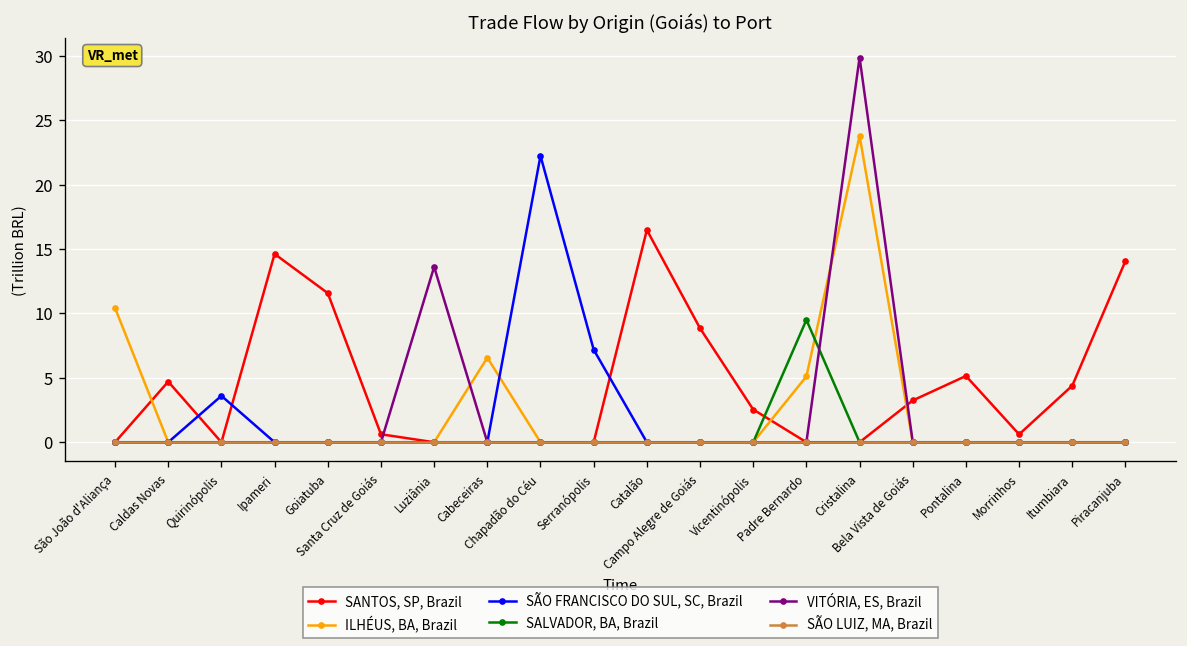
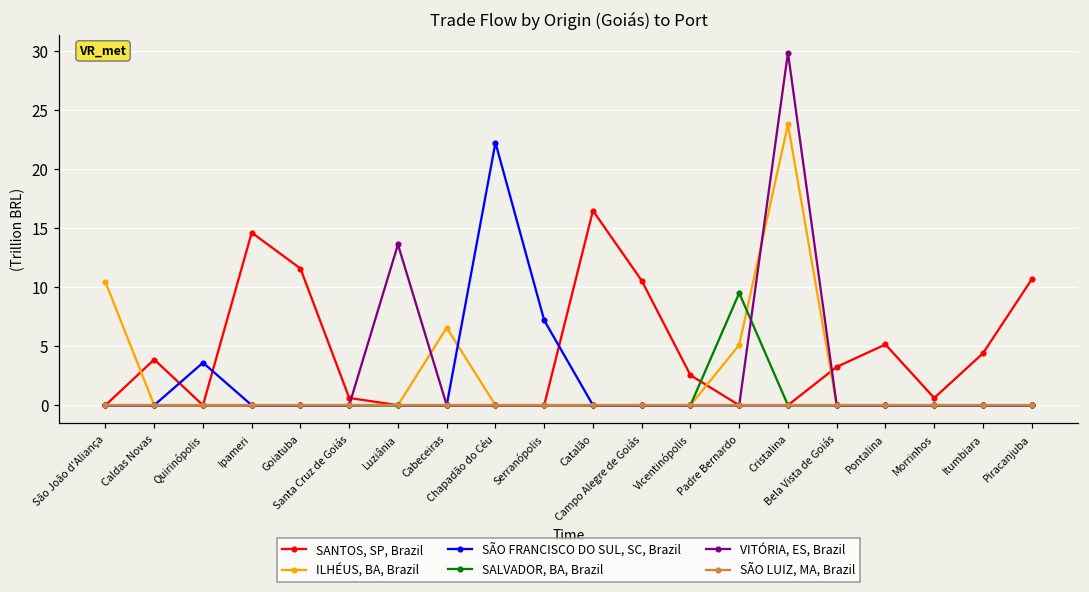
  {
    "SANTOS, SP, Brazil": {
-     "Caldas Novas": 4.7,
+     "Caldas Novas": 3.9,
      "Ipameri": 14.6,
      "Goiatuba": 11.6,
      "Santa Cruz de Goiás": 0.6,
      "Catalão": 16.5,
-     "Campo Alegre de Goiás": 8.8,
+     "Campo Alegre de Goiás": 10.6,
      "Vicentinópolis": 2.5,
      "Bela Vista de Goiás": 3.2,
      "Pontalina": 5.1,
      "Morrinhos": 0.6,
      "Itumbiara": 4.4,
-     "Piracanjuba": 14.1
+     "Piracanjuba": 10.7
    },
    "ILHÉUS, BA, Brazil": {
      "São João d'Aliança": 10.4,
      "Cabeceiras": 6.6,
      "Padre Bernardo": 5.1,
      "Cristalina": 23.8
    },
    "SÃO FRANCISCO DO SUL, SC, Brazil": {
      "Quirinópolis": 3.6,
      "Chapadão do Céu": 22.2,
      "Serranópolis": 7.2
    },
    "SALVADOR, BA, Brazil": {
      "Padre Bernardo": 9.5
    },
    "VITÓRIA, ES, Brazil": {
      "Luziânia": 13.6,
      "Cristalina": 29.9
    }
  }
